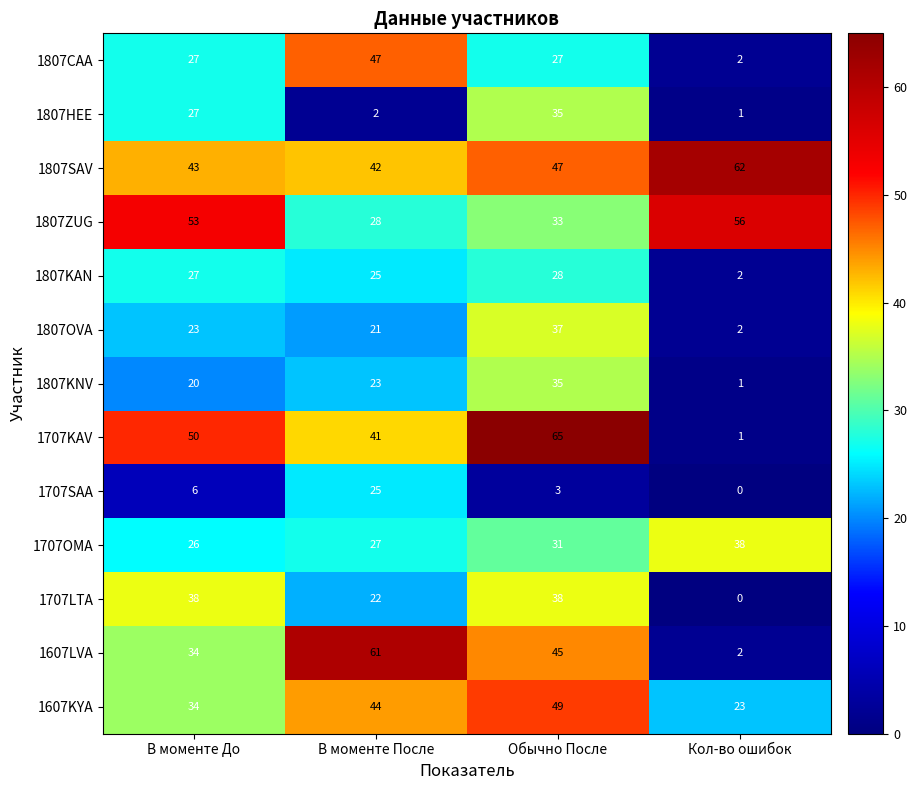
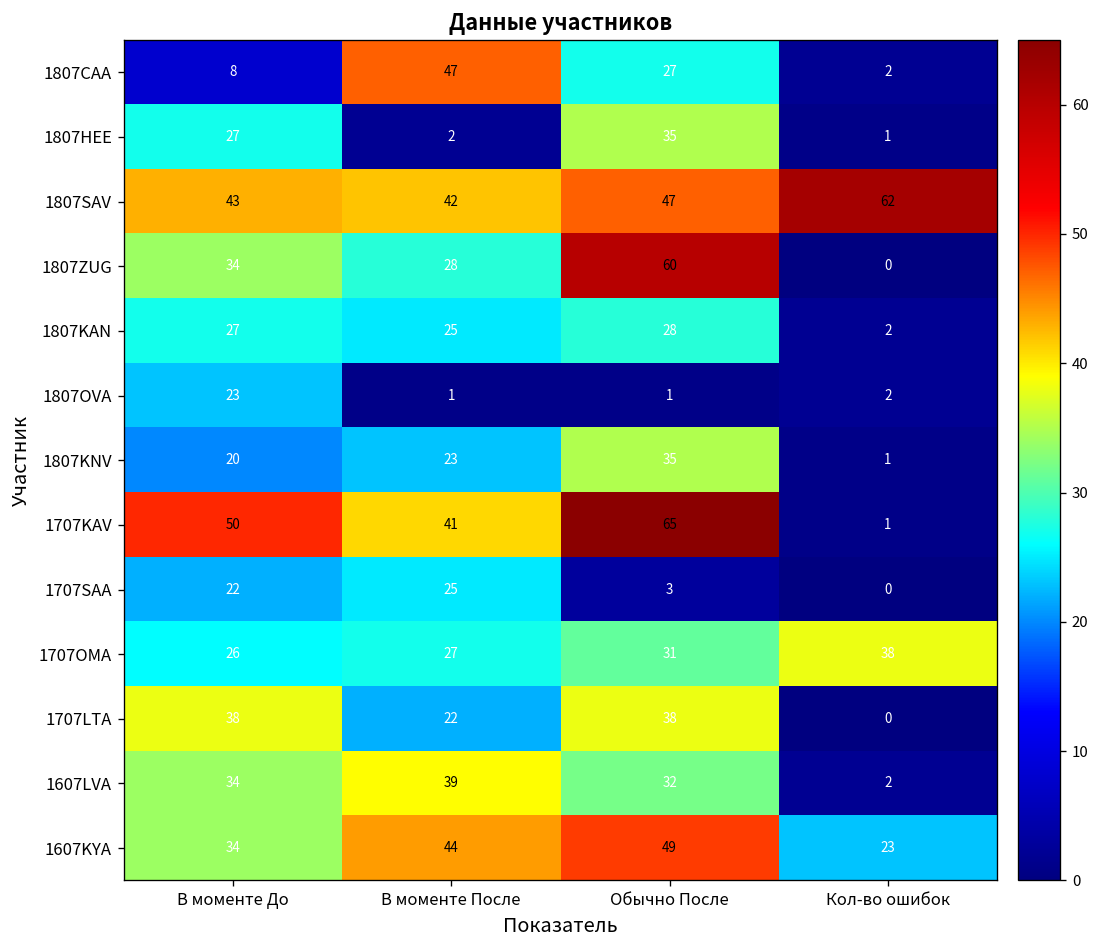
  {
    "1807CAA": {
-     "В моменте До": 27,
+     "В моменте До": 8,
      "В моменте После": 47,
      "Обычно После": 27,
      "Кол-во ошибок": 2
    },
    "1807HEE": {
      "В моменте До": 27,
      "В моменте После": 2,
      "Обычно После": 35,
      "Кол-во ошибок": 1
    },
    "1807SAV": {
      "В моменте До": 43,
      "В моменте После": 42,
      "Обычно После": 47,
      "Кол-во ошибок": 62
    },
    "1807ZUG": {
-     "В моменте До": 53,
+     "В моменте До": 34,
      "В моменте После": 28,
-     "Обычно После": 33,
-     "Кол-во ошибок": 56
+     "Обычно После": 60,
+     "Кол-во ошибок": 0
    },
    "1807KAN": {
      "В моменте До": 27,
      "В моменте После": 25,
      "Обычно После": 28,
      "Кол-во ошибок": 2
    },
    "1807OVA": {
      "В моменте До": 23,
-     "В моменте После": 21,
-     "Обычно После": 37,
+     "В моменте После": 1,
+     "Обычно После": 1,
      "Кол-во ошибок": 2
    },
    "1807KNV": {
      "В моменте До": 20,
      "В моменте После": 23,
      "Обычно После": 35,
      "Кол-во ошибок": 1
    },
    "1707KAV": {
      "В моменте До": 50,
      "В моменте После": 41,
      "Обычно После": 65,
      "Кол-во ошибок": 1
    },
    "1707SAA": {
-     "В моменте До": 6,
+     "В моменте До": 22,
      "В моменте После": 25,
      "Обычно После": 3,
      "Кол-во ошибок": 0
    },
    "1707OMA": {
      "В моменте До": 26,
      "В моменте После": 27,
      "Обычно После": 31,
      "Кол-во ошибок": 38
    },
    "1707LTA": {
      "В моменте До": 38,
      "В моменте После": 22,
      "Обычно После": 38,
      "Кол-во ошибок": 0
    },
    "1607LVA": {
      "В моменте До": 34,
-     "В моменте После": 61,
-     "Обычно После": 45,
+     "В моменте После": 39,
+     "Обычно После": 32,
      "Кол-во ошибок": 2
    },
    "1607KYA": {
      "В моменте До": 34,
      "В моменте После": 44,
      "Обычно После": 49,
      "Кол-во ошибок": 23
    }
  }
